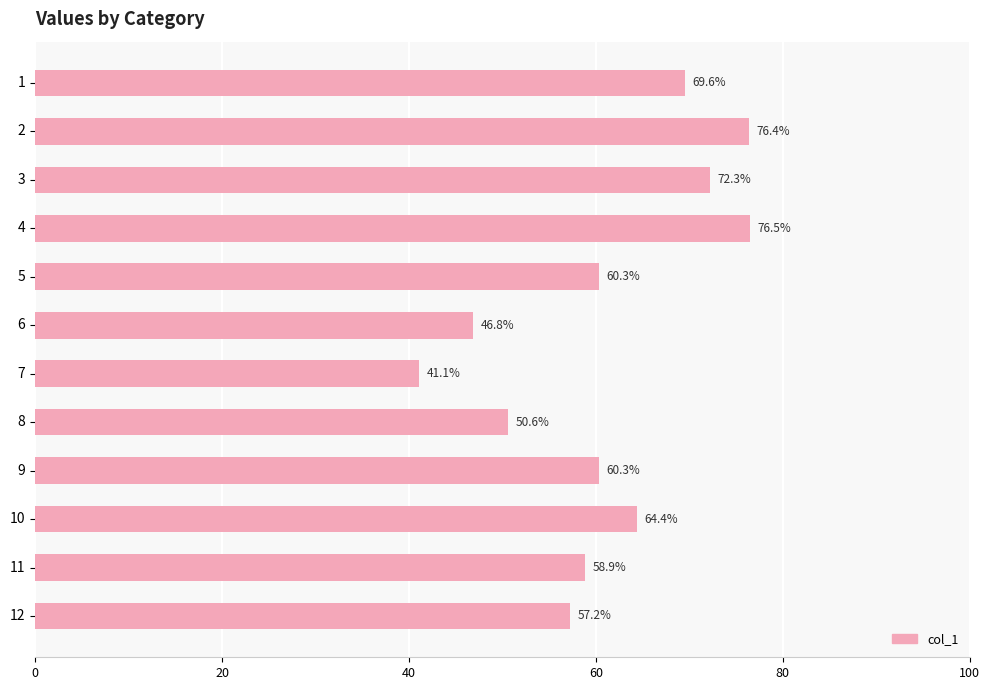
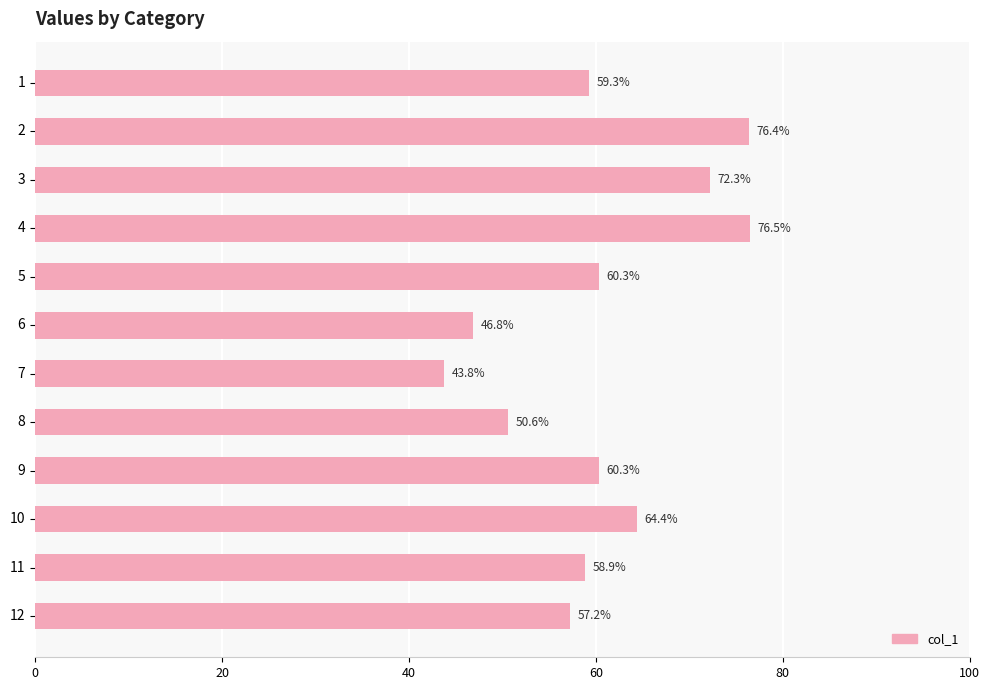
  {
-   "1": "69.6%",
+   "1": "59.3%",
    "2": "76.4%",
    "3": "72.3%",
    "4": "76.5%",
    "5": "60.3%",
    "6": "46.8%",
-   "7": "41.1%",
+   "7": "43.8%",
    "8": "50.6%",
    "9": "60.3%",
    "10": "64.4%",
    "11": "58.9%",
    "12": "57.2%"
  }
